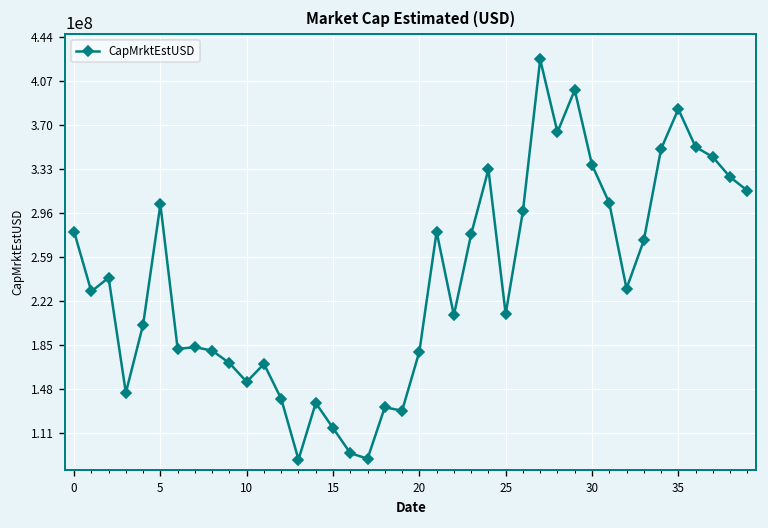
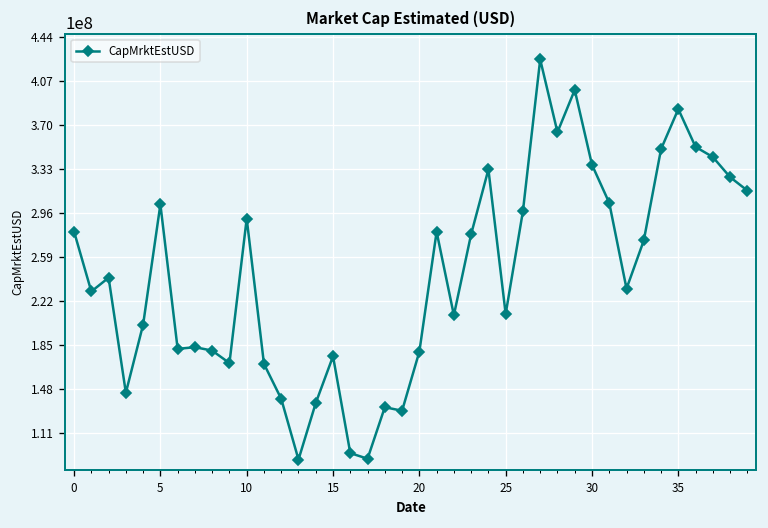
  {
    "0": 280000000,
    "5": 300000000,
-   "10": 150000000,
-   "15": 110000000,
+   "10": 290000000,
+   "15": 180000000,
    "20": 180000000,
    "25": 210000000,
    "30": 340000000,
    "35": 380000000
  }
